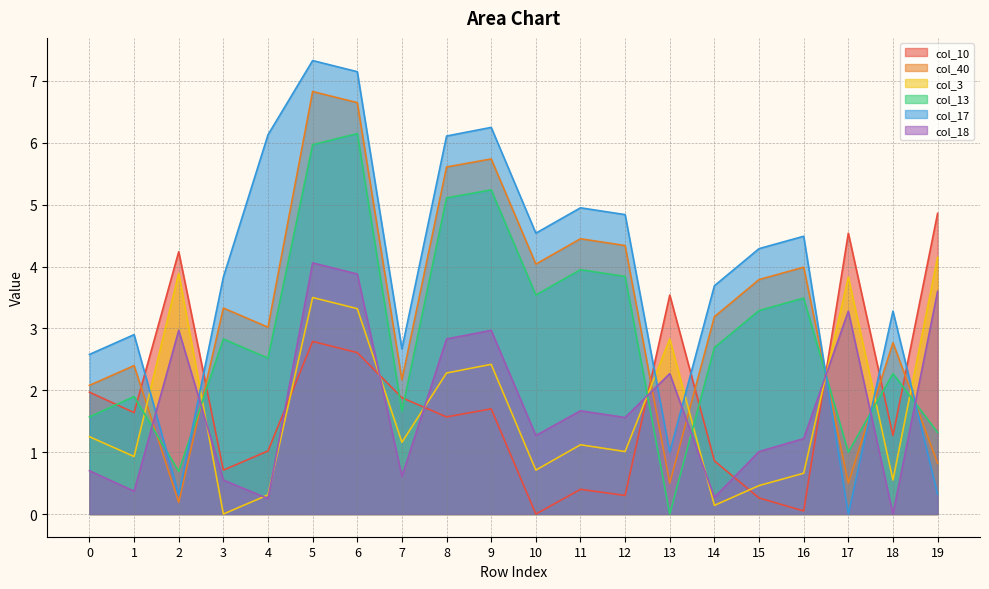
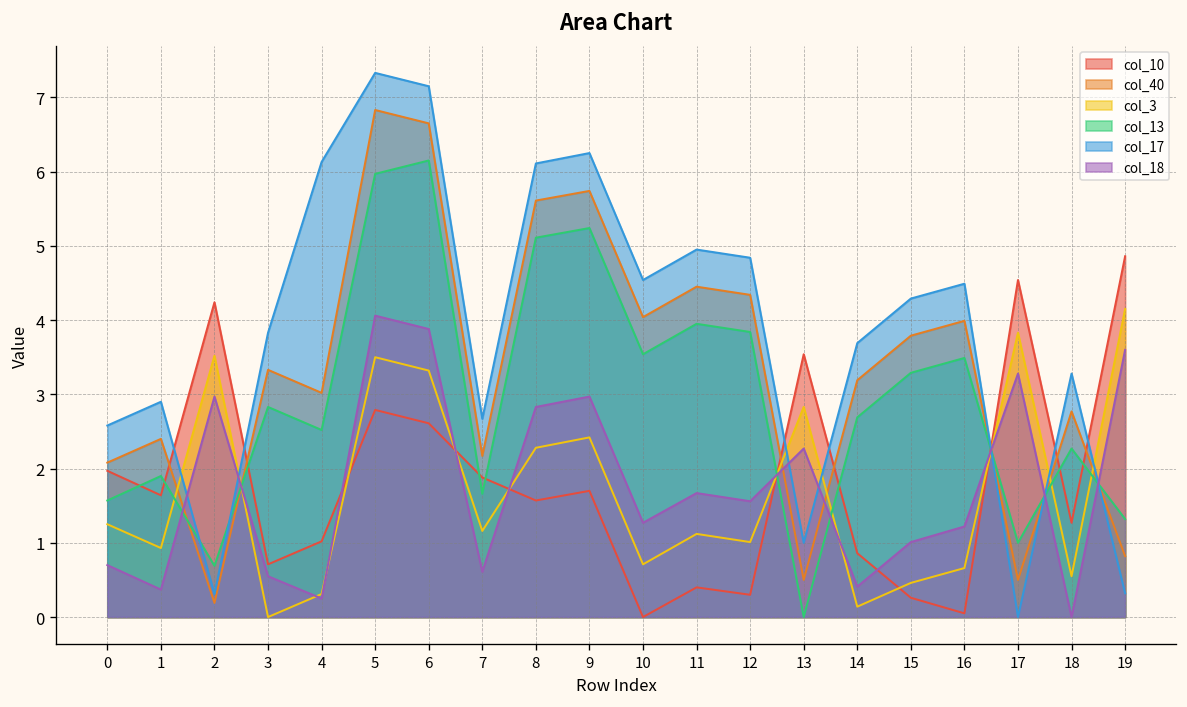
  {
    "col_3": {
      "0": 1.3,
      "1": 0.9,
-     "2": 3.9,
+     "2": 3.5,
      "3": 0.0,
      "4": 0.3,
      "5": 3.5,
      "6": 3.3,
      "7": 1.2,
      "8": 2.3,
      "9": 2.4,
      "10": 0.7,
      "11": 1.1,
      "12": 1.0,
      "13": 2.8,
      "14": 0.1,
      "15": 0.5,
      "16": 0.7,
      "17": 3.8,
      "18": 0.6,
      "19": 4.2
    },
    "col_13": {
      "0": 1.6,
      "1": 1.9,
      "2": 0.7,
      "3": 2.8,
      "4": 2.5,
      "5": 6.0,
      "6": 6.2,
      "7": 1.7,
      "8": 5.1,
      "9": 5.2,
      "10": 3.5,
      "11": 4.0,
      "12": 3.8,
      "13": 0.0,
      "14": 2.7,
      "15": 3.3,
      "16": 3.5,
      "17": 1.0,
      "18": 2.3,
      "19": 1.3
    },
    "col_17": {
      "0": 2.6,
      "1": 2.9,
      "2": 0.3,
      "3": 3.8,
      "4": 6.1,
      "5": 7.3,
      "6": 7.2,
      "7": 2.7,
      "8": 6.1,
      "9": 6.3,
      "10": 4.5,
      "11": 5.0,
      "12": 4.8,
      "13": 1.0,
      "14": 3.7,
      "15": 4.3,
      "16": 4.5,
      "17": 0.0,
      "18": 3.3,
      "19": 0.3
    },
    "col_18": {
      "0": 0.7,
      "1": 0.4,
      "2": 3.0,
      "3": 0.6,
      "4": 0.3,
      "5": 4.1,
      "6": 3.9,
      "7": 0.6,
      "8": 2.8,
      "9": 3.0,
      "10": 1.3,
      "11": 1.7,
      "12": 1.6,
      "13": 2.3,
-     "14": 0.3,
+     "14": 0.4,
      "15": 1.0,
      "16": 1.2,
      "17": 3.3,
      "18": 0.0,
      "19": 3.6
    }
  }
